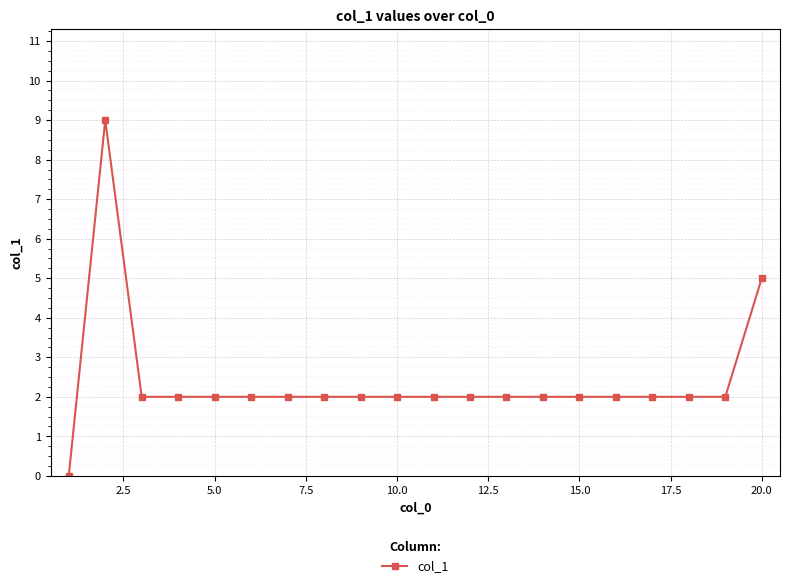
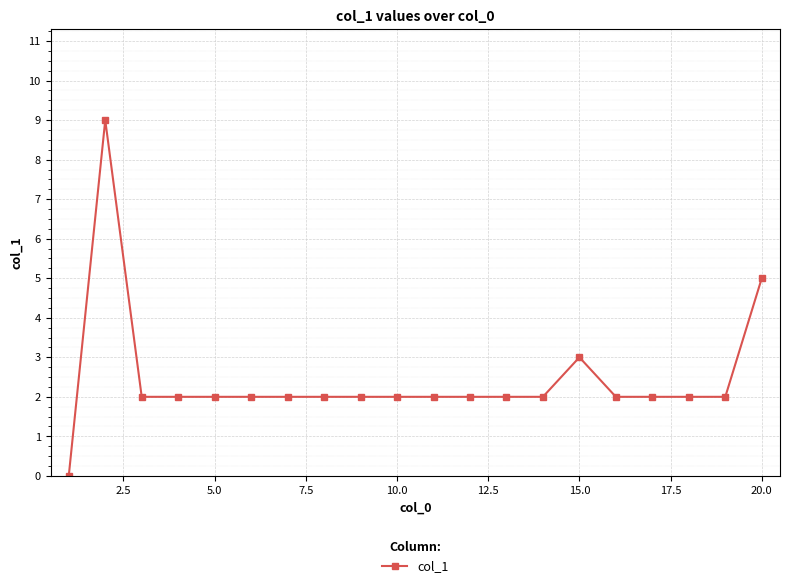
  {
    "5.0": 2,
    "10.0": 2,
-   "15.0": 2,
+   "15.0": 3,
    "20.0": 5
  }
